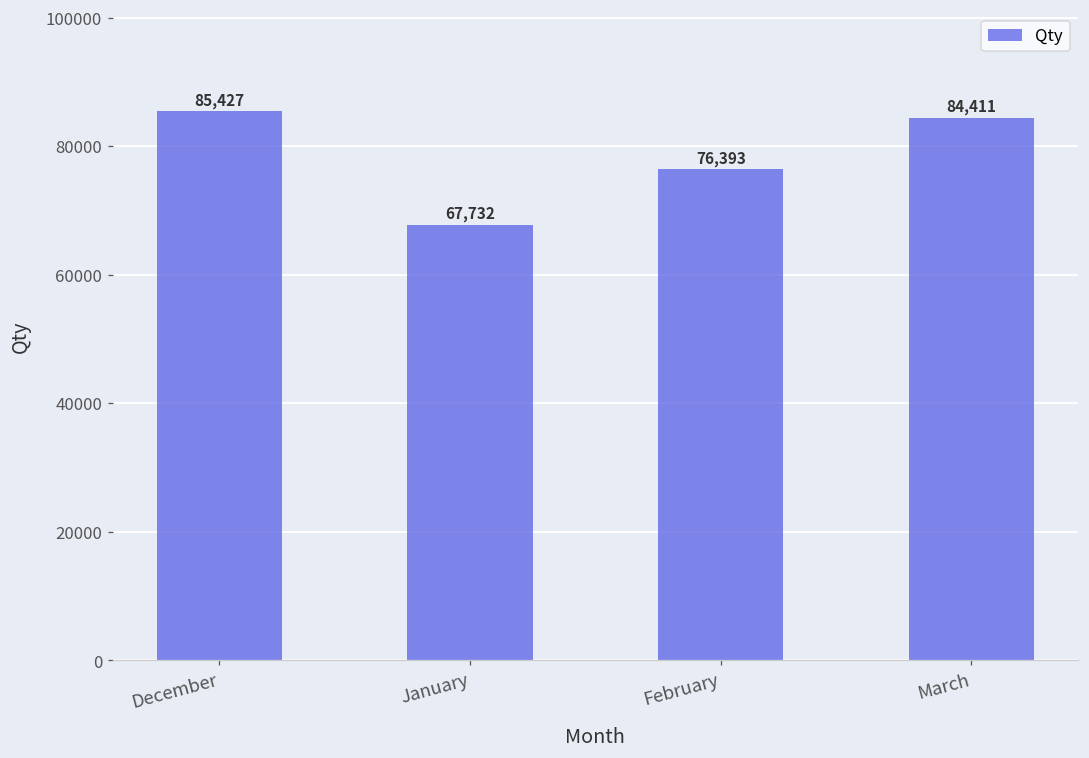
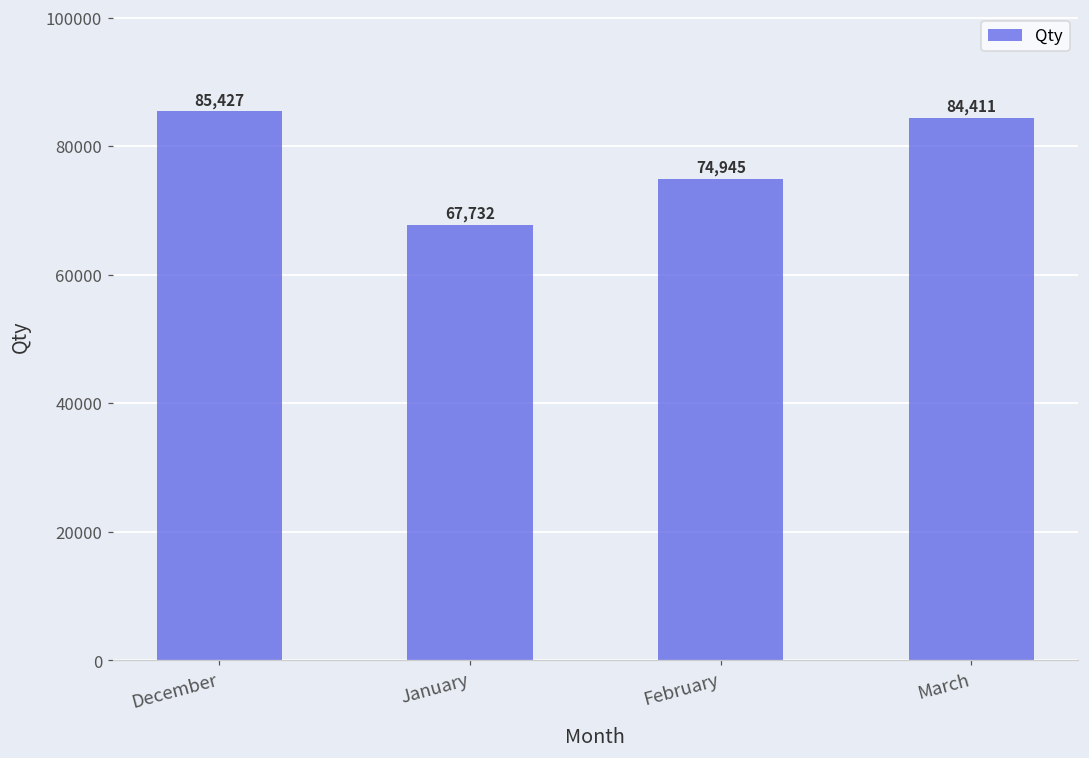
  {
    "December": "85,427",
    "January": "67,732",
-   "February": "76,393",
+   "February": "74,945",
    "March": "84,411"
  }
